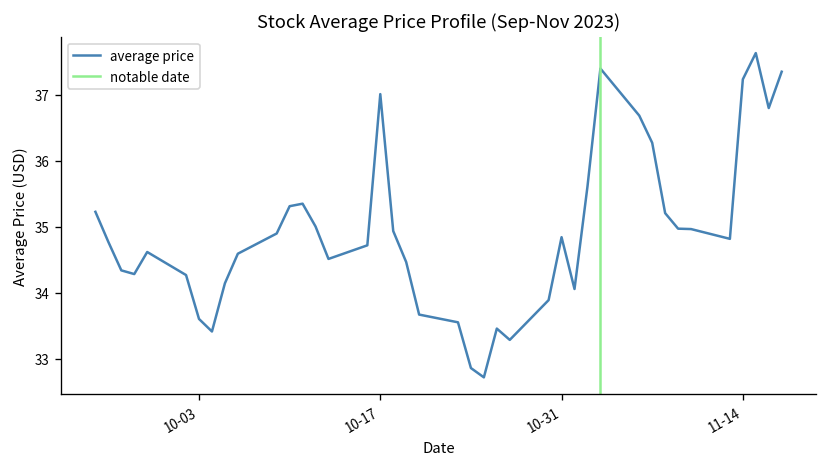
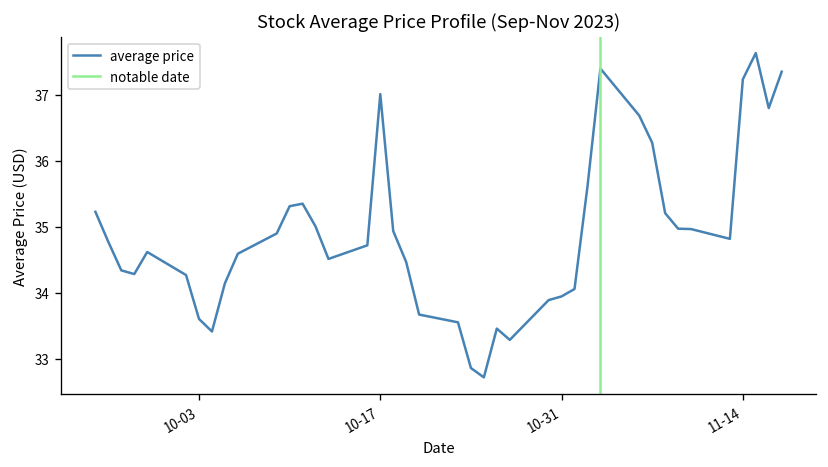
  {
    "10-03": 33.6,
    "10-17": 37.0,
-   "10-31": 34.8,
+   "10-31": 33.9,
    "11-14": 37.2
  }
